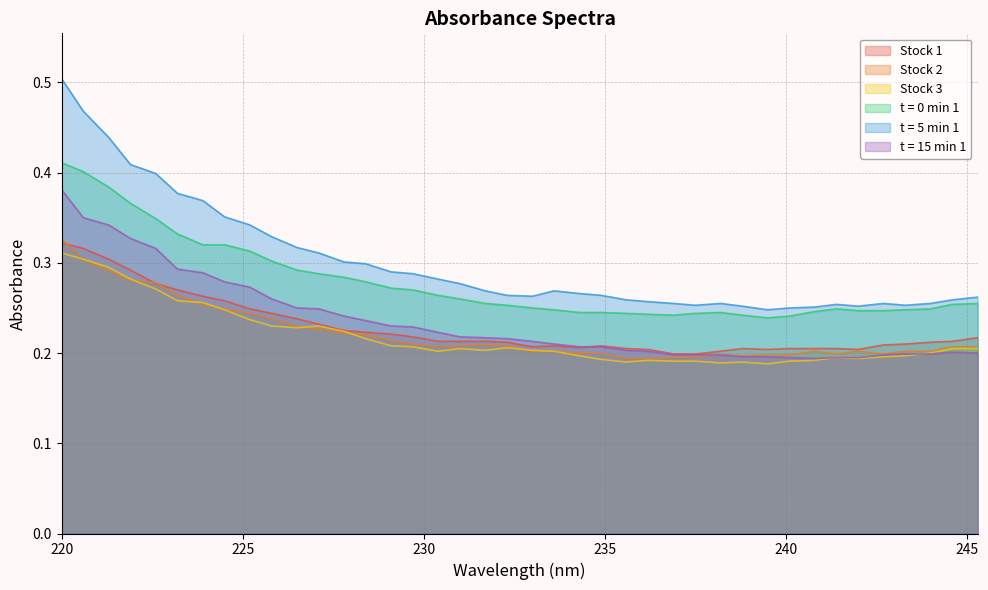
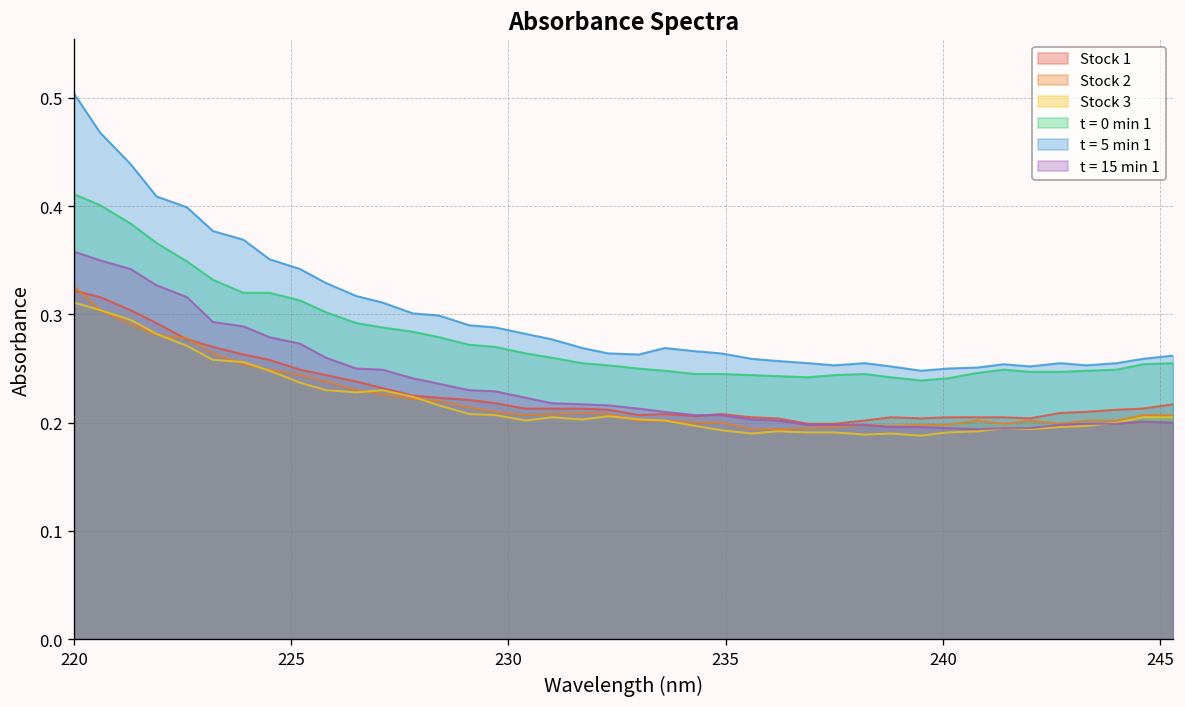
  {
    "t = 0 min 1": {
      "220": 0.41
    },
    "t = 5 min 1": {
      "220": 0.50
    },
    "t = 15 min 1": {
-     "220": 0.38
+     "220": 0.36
    }
  }
